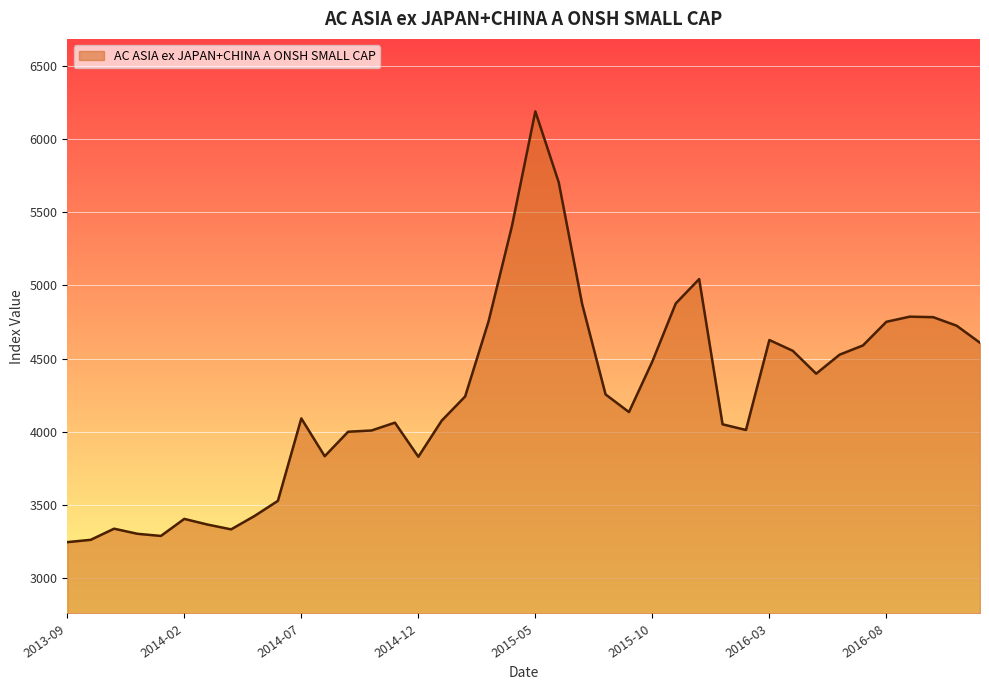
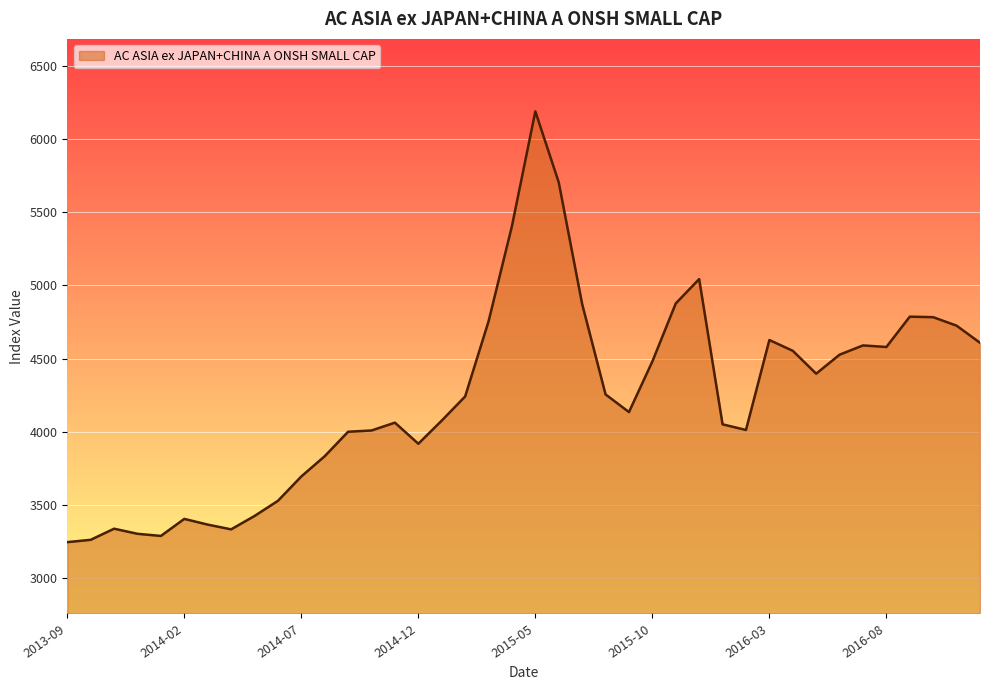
  {
    "2013-09": 3250,
    "2014-02": 3410,
-   "2014-07": 4090,
-   "2014-12": 3830,
+   "2014-07": 3700,
+   "2014-12": 3920,
    "2015-05": 6190,
    "2015-10": 4480,
    "2016-03": 4630,
-   "2016-08": 4750
+   "2016-08": 4580
  }
